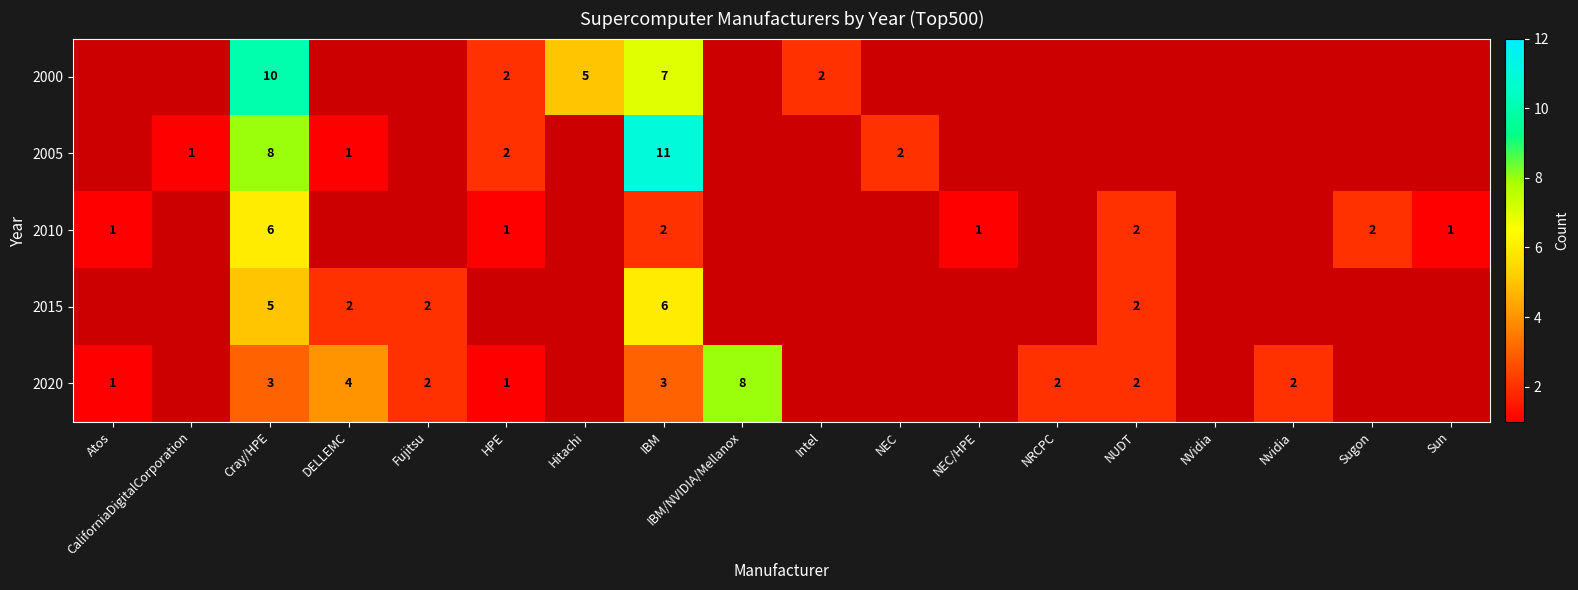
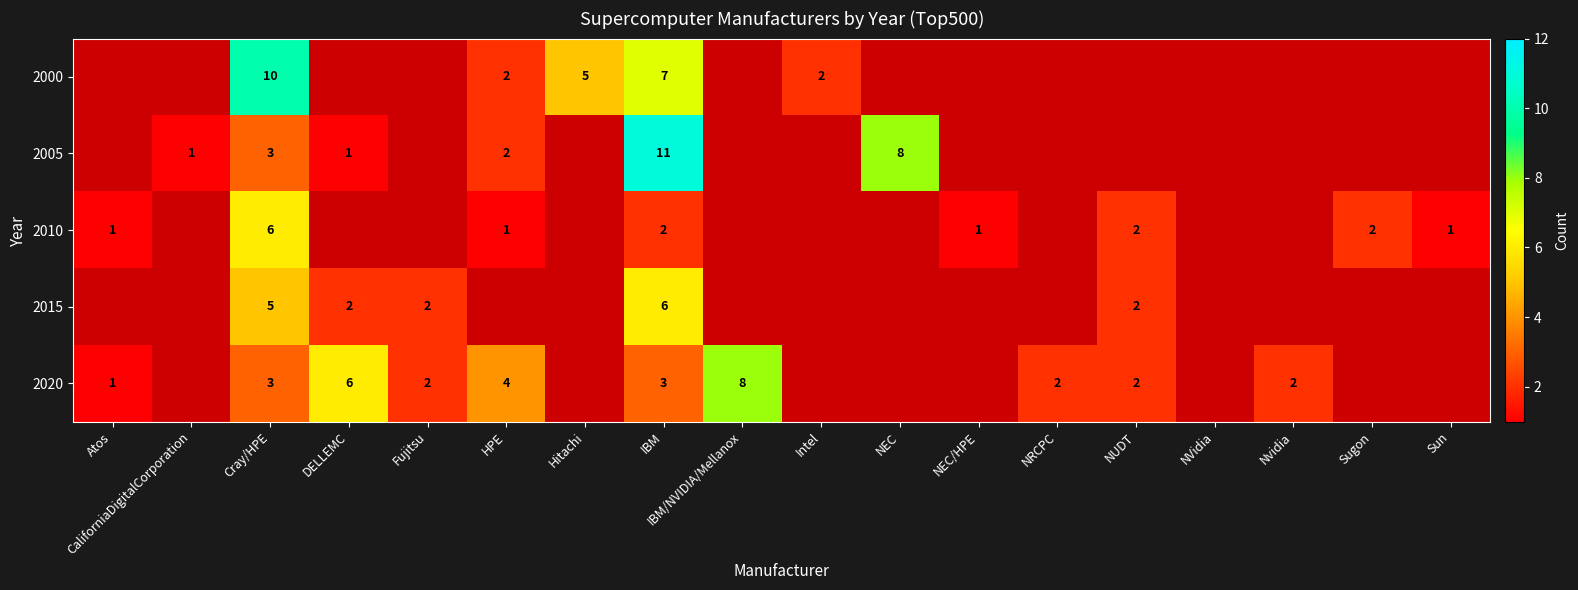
  {
    "2000": {
      "Cray/HPE": 10,
      "HPE": 2,
      "Hitachi": 5,
      "IBM": 7,
      "Intel": 2
    },
    "2005": {
      "CaliforniaDigitalCorporation": 1,
-     "Cray/HPE": 8,
+     "Cray/HPE": 3,
      "DELLEMC": 1,
      "HPE": 2,
      "IBM": 11,
-     "NEC": 2
+     "NEC": 8
    },
    "2010": {
      "Atos": 1,
      "Cray/HPE": 6,
      "HPE": 1,
      "IBM": 2,
      "NEC/HPE": 1,
      "NUDT": 2,
      "Sugon": 2,
      "Sun": 1
    },
    "2015": {
      "Cray/HPE": 5,
      "DELLEMC": 2,
      "Fujitsu": 2,
      "IBM": 6,
      "NUDT": 2
    },
    "2020": {
      "Atos": 1,
      "Cray/HPE": 3,
-     "DELLEMC": 4,
+     "DELLEMC": 6,
      "Fujitsu": 2,
-     "HPE": 1,
+     "HPE": 4,
      "IBM": 3,
      "IBM/NVIDIA/Mellanox": 8,
      "NRCPC": 2,
      "NUDT": 2,
      "Nvidia": 2
    }
  }
